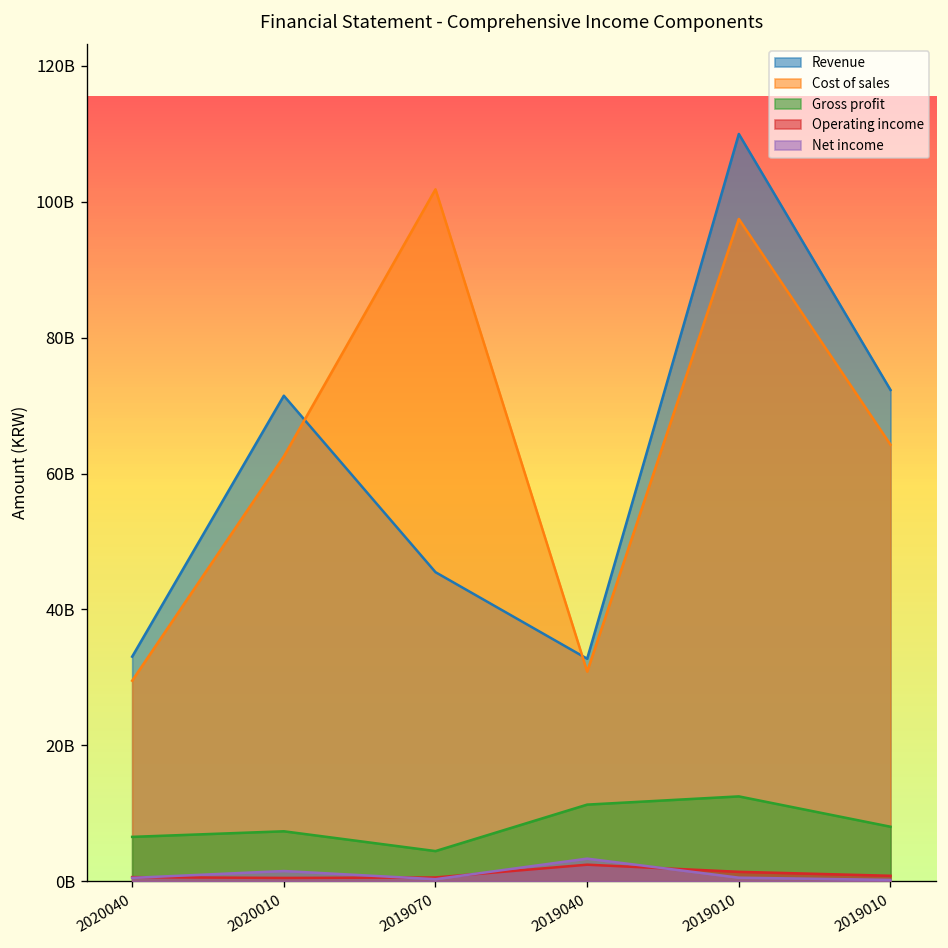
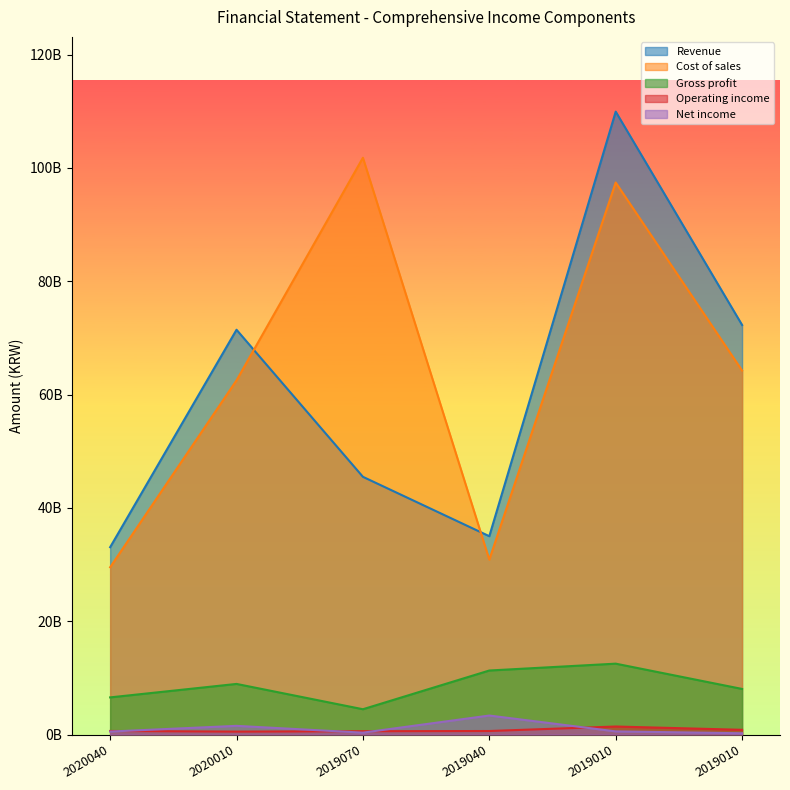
  {
    "Revenue": {
      "2020040": 33000000000,
      "2020010": 71000000000,
      "2019070": 45000000000,
-     "2019040": 33000000000
+     "2019040": 35000000000
    },
    "Cost of sales": {
      "2020040": 30000000000,
      "2020010": 63000000000,
      "2019070": 102000000000,
      "2019040": 31000000000
    },
    "Gross profit": {
      "2020040": 7000000000,
-     "2020010": 7000000000,
+     "2020010": 9000000000,
      "2019070": 4000000000,
      "2019040": 11000000000
    },
    "Operating income": {
      "2020010": 1000000000,
-     "2019040": 2000000000
+     "2019040": 1000000000
    },
    "Net income": {
      "2020010": 2000000000,
      "2019040": 3000000000
    }
  }
